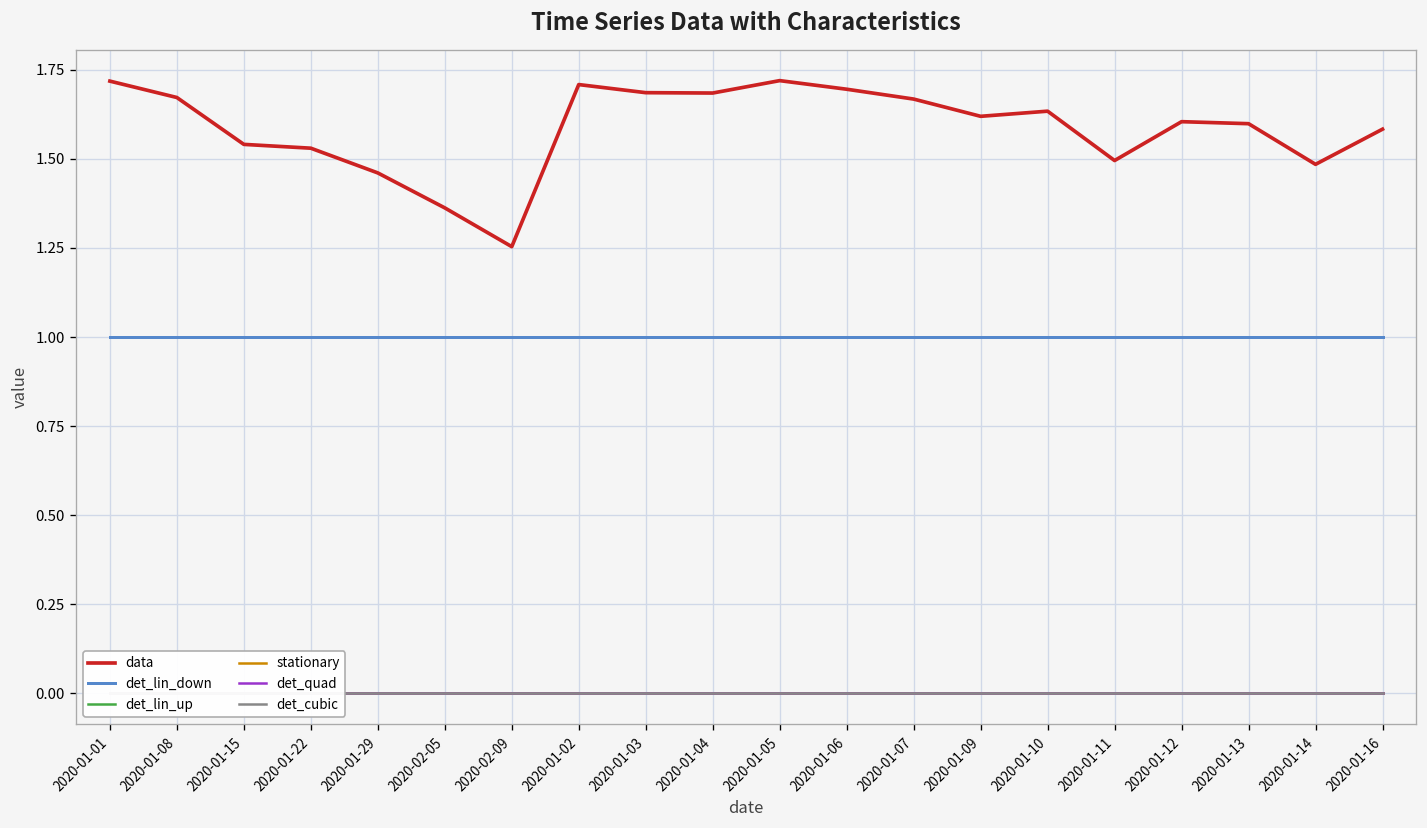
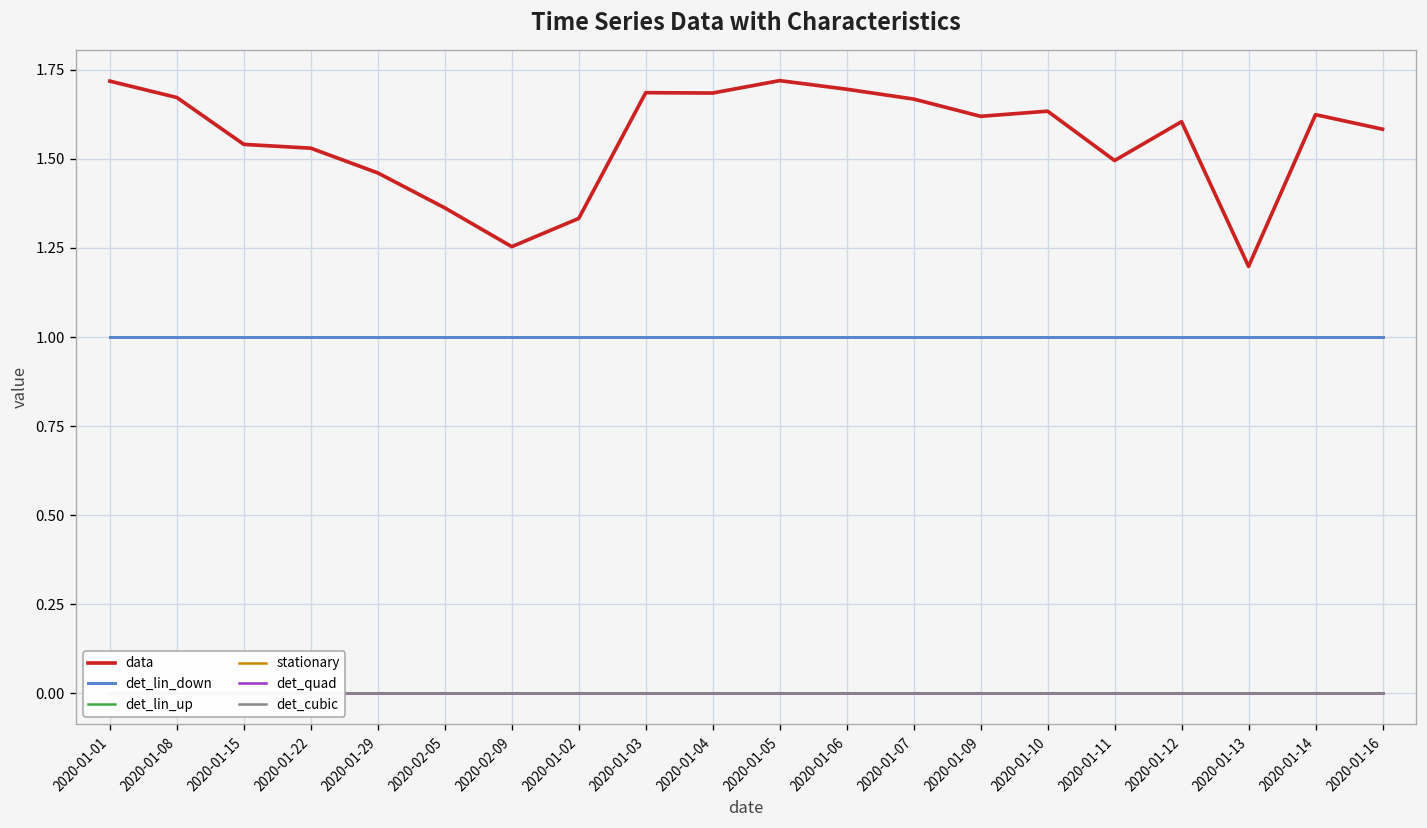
  {
    "data": {
      "2020-01-01": 1.72,
      "2020-01-08": 1.67,
      "2020-01-15": 1.54,
      "2020-01-22": 1.53,
      "2020-01-29": 1.46,
      "2020-02-05": 1.36,
      "2020-02-09": 1.25,
-     "2020-01-02": 1.71,
+     "2020-01-02": 1.33,
      "2020-01-03": 1.69,
      "2020-01-04": 1.69,
      "2020-01-05": 1.72,
      "2020-01-06": 1.70,
      "2020-01-07": 1.67,
      "2020-01-09": 1.62,
      "2020-01-10": 1.63,
      "2020-01-11": 1.50,
      "2020-01-12": 1.60,
-     "2020-01-13": 1.60,
-     "2020-01-14": 1.48,
+     "2020-01-13": 1.20,
+     "2020-01-14": 1.62,
      "2020-01-16": 1.58
    },
    "det_lin_down": {
      "2020-01-01": 1.00,
      "2020-01-08": 1.00,
      "2020-01-15": 1.00,
      "2020-01-22": 1.00,
      "2020-01-29": 1.00,
      "2020-02-05": 1.00,
      "2020-02-09": 1.00,
      "2020-01-02": 1.00,
      "2020-01-03": 1.00,
      "2020-01-04": 1.00,
      "2020-01-05": 1.00,
      "2020-01-06": 1.00,
      "2020-01-07": 1.00,
      "2020-01-09": 1.00,
      "2020-01-10": 1.00,
      "2020-01-11": 1.00,
      "2020-01-12": 1.00,
      "2020-01-13": 1.00,
      "2020-01-14": 1.00,
      "2020-01-16": 1.00
    },
    "det_cubic": {
      "2020-01-29": 0.00,
      "2020-02-05": 0.00,
      "2020-02-09": 0.00,
      "2020-01-02": 0.00,
      "2020-01-03": 0.00,
      "2020-01-04": 0.00,
      "2020-01-05": 0.00,
      "2020-01-06": 0.00,
      "2020-01-07": 0.00,
      "2020-01-09": 0.00,
      "2020-01-10": 0.00,
      "2020-01-11": 0.00,
      "2020-01-12": 0.00,
      "2020-01-13": 0.00,
      "2020-01-14": 0.00,
      "2020-01-16": 0.00
    }
  }
